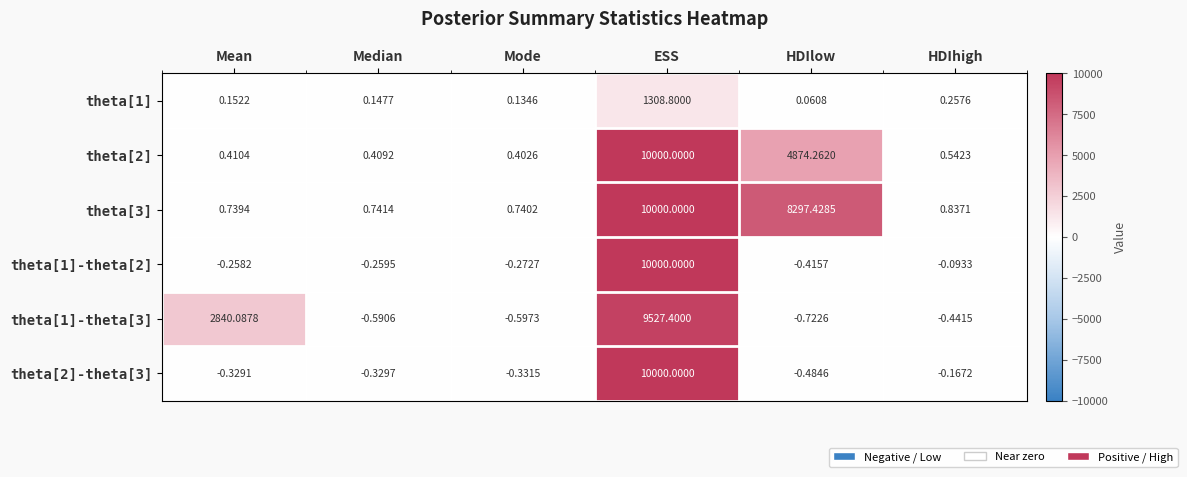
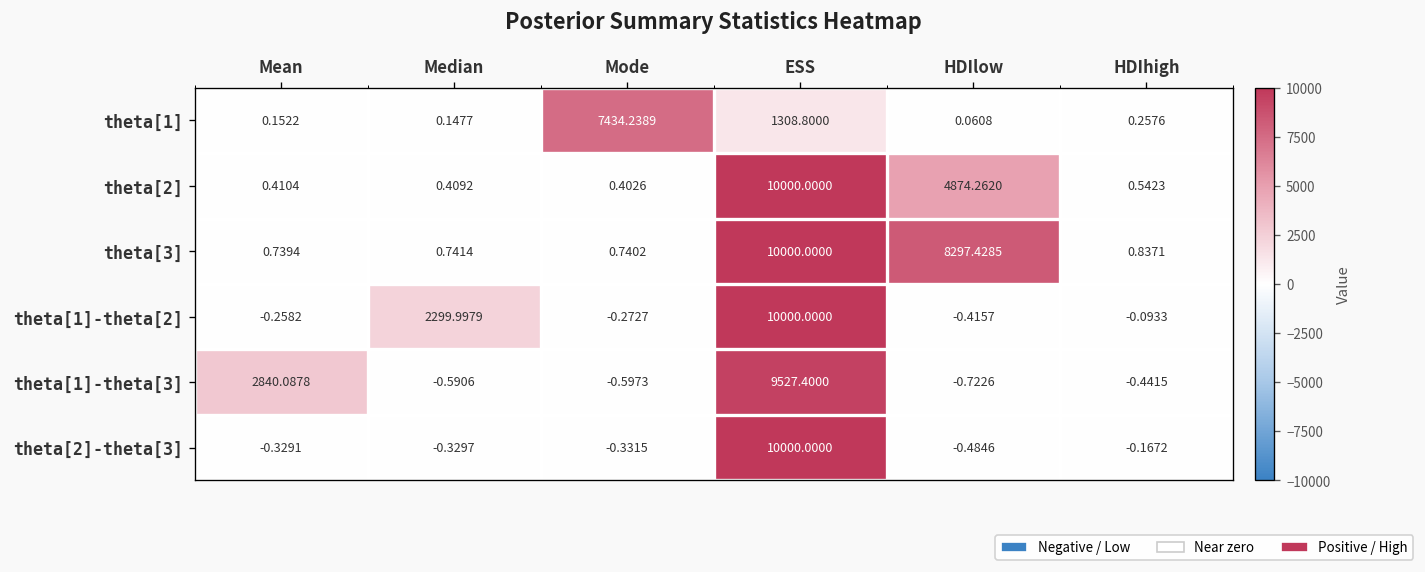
  {
    "theta[1]": {
      "Mean": 0.1522,
      "Median": 0.1477,
-     "Mode": 0.1346,
+     "Mode": 7434.2389,
      "ESS": 1308.8000,
      "HDIlow": 0.0608,
      "HDIhigh": 0.2576
    },
    "theta[2]": {
      "Mean": 0.4104,
      "Median": 0.4092,
      "Mode": 0.4026,
      "ESS": 10000.0000,
      "HDIlow": 4874.2620,
      "HDIhigh": 0.5423
    },
    "theta[3]": {
      "Mean": 0.7394,
      "Median": 0.7414,
      "Mode": 0.7402,
      "ESS": 10000.0000,
      "HDIlow": 8297.4285,
      "HDIhigh": 0.8371
    },
    "theta[1]-theta[2]": {
      "Mean": -0.2582,
-     "Median": -0.2595,
+     "Median": 2299.9979,
      "Mode": -0.2727,
      "ESS": 10000.0000,
      "HDIlow": -0.4157,
      "HDIhigh": -0.0933
    },
    "theta[1]-theta[3]": {
      "Mean": 2840.0878,
      "Median": -0.5906,
      "Mode": -0.5973,
      "ESS": 9527.4000,
      "HDIlow": -0.7226,
      "HDIhigh": -0.4415
    },
    "theta[2]-theta[3]": {
      "Mean": -0.3291,
      "Median": -0.3297,
      "Mode": -0.3315,
      "ESS": 10000.0000,
      "HDIlow": -0.4846,
      "HDIhigh": -0.1672
    }
  }
